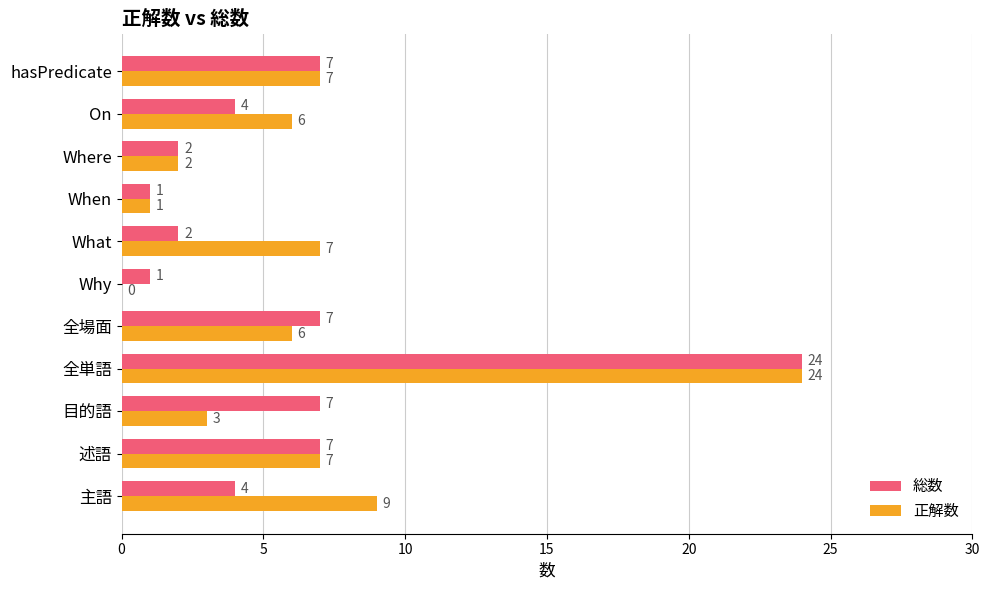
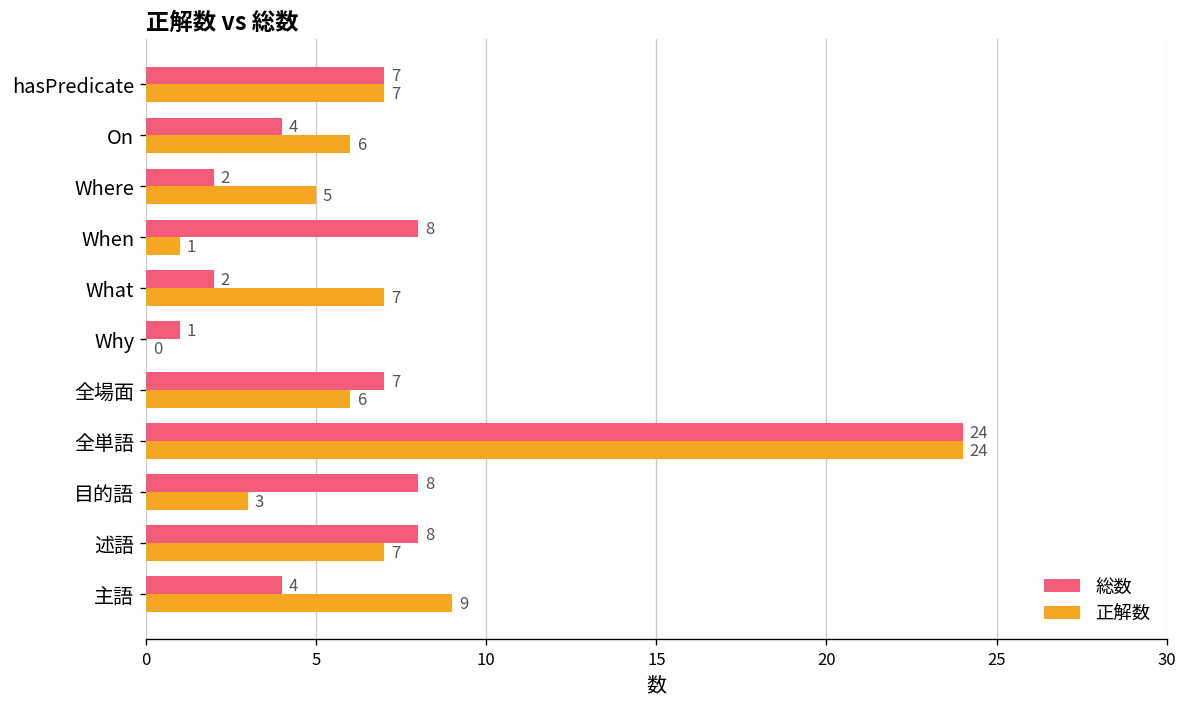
  {
    "総数": {
      "hasPredicate": 7,
      "On": 4,
      "Where": 2,
-     "When": 1,
+     "When": 8,
      "What": 2,
      "Why": 1,
      "全場面": 7,
      "全単語": 24,
-     "目的語": 7,
-     "述語": 7,
+     "目的語": 8,
+     "述語": 8,
      "主語": 4
    },
    "正解数": {
      "hasPredicate": 7,
      "On": 6,
-     "Where": 2,
+     "Where": 5,
      "When": 1,
      "What": 7,
      "Why": 0,
      "全場面": 6,
      "全単語": 24,
      "目的語": 3,
      "述語": 7,
      "主語": 9
    }
  }
